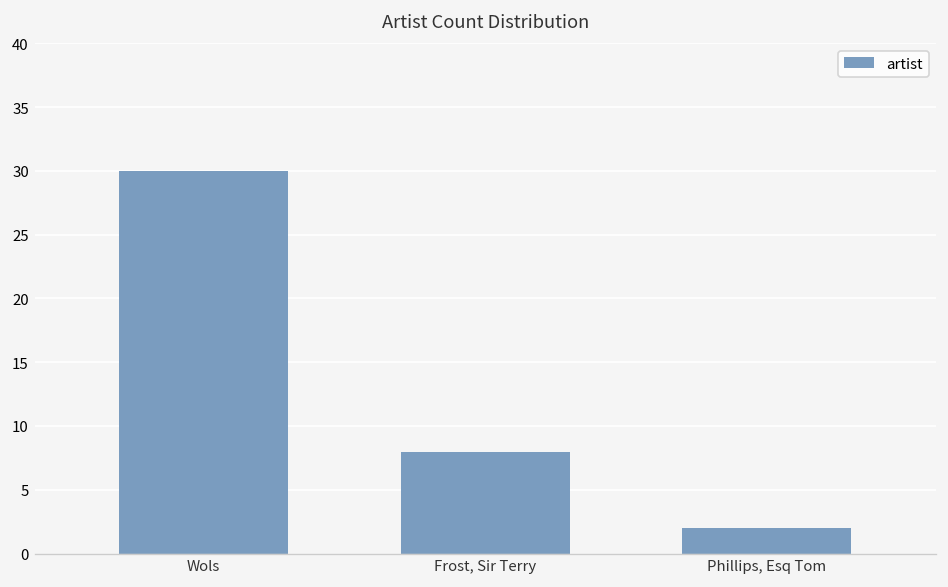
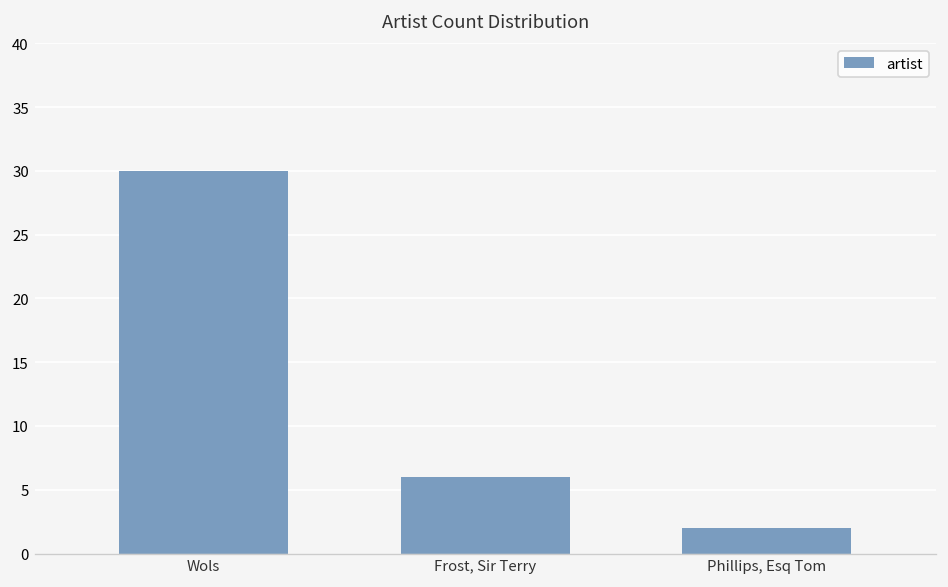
  {
    "Wols": 30,
-   "Frost, Sir Terry": 8,
+   "Frost, Sir Terry": 6,
    "Phillips, Esq Tom": 2
  }
